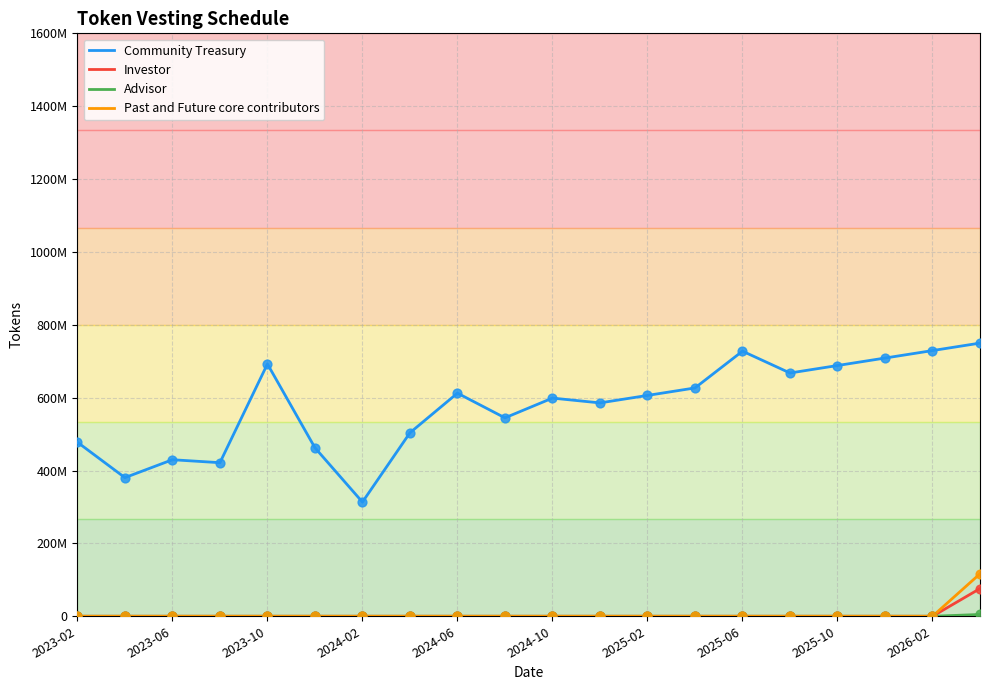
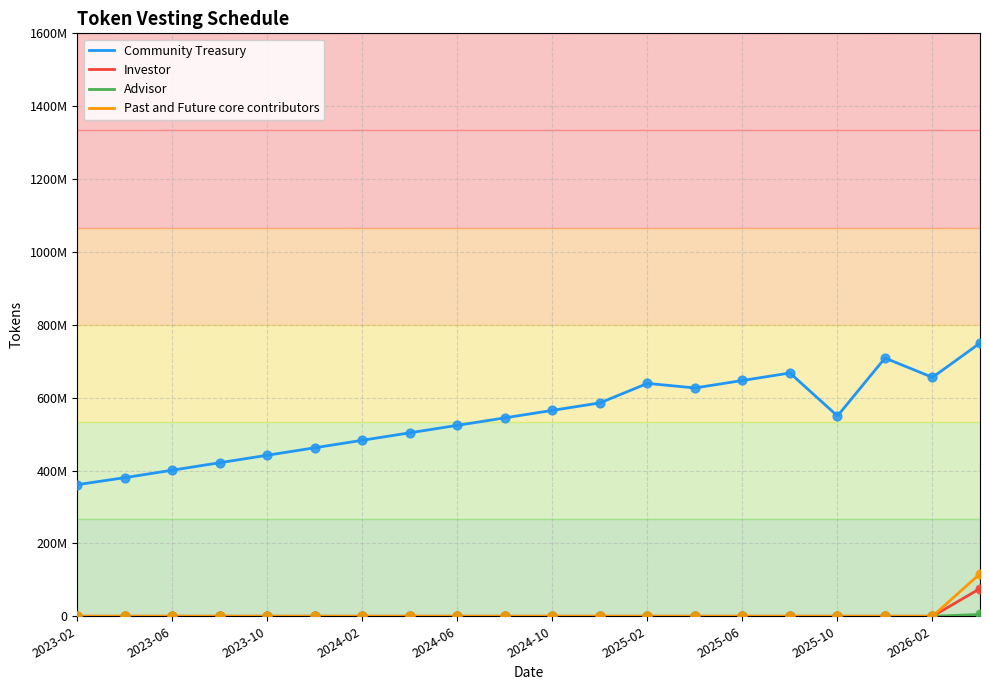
  {
    "Community Treasury": {
-     "2023-02": 480000000,
-     "2023-06": 430000000,
-     "2023-10": 690000000,
-     "2024-02": 310000000,
-     "2024-06": 610000000,
-     "2024-10": 600000000,
-     "2025-02": 610000000,
-     "2025-06": 730000000,
-     "2025-10": 690000000,
-     "2026-02": 730000000
+     "2023-02": 360000000,
+     "2023-06": 400000000,
+     "2023-10": 440000000,
+     "2024-02": 480000000,
+     "2024-06": 520000000,
+     "2024-10": 570000000,
+     "2025-02": 640000000,
+     "2025-06": 650000000,
+     "2025-10": 550000000,
+     "2026-02": 660000000
    }
  }
